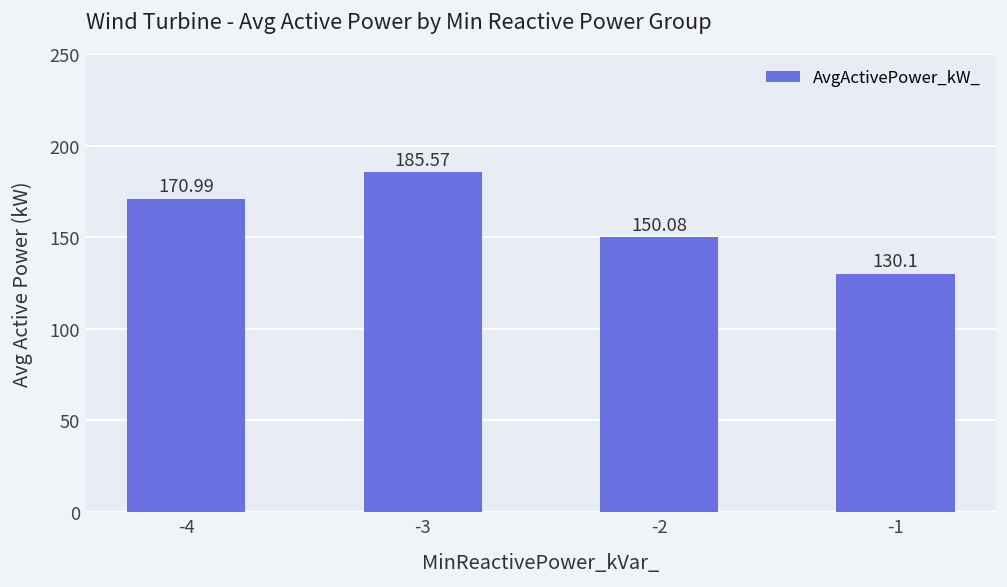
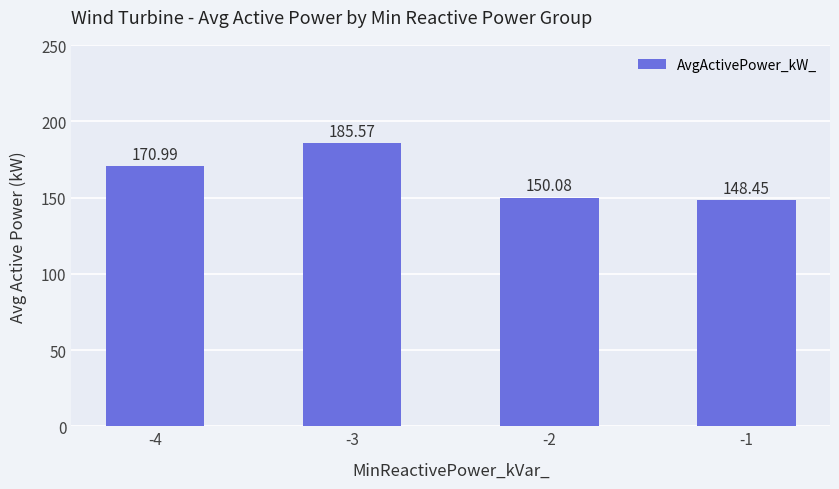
  {
    "-4": 170.99,
    "-3": 185.57,
    "-2": 150.08,
-   "-1": 130.1
+   "-1": 148.45
  }
